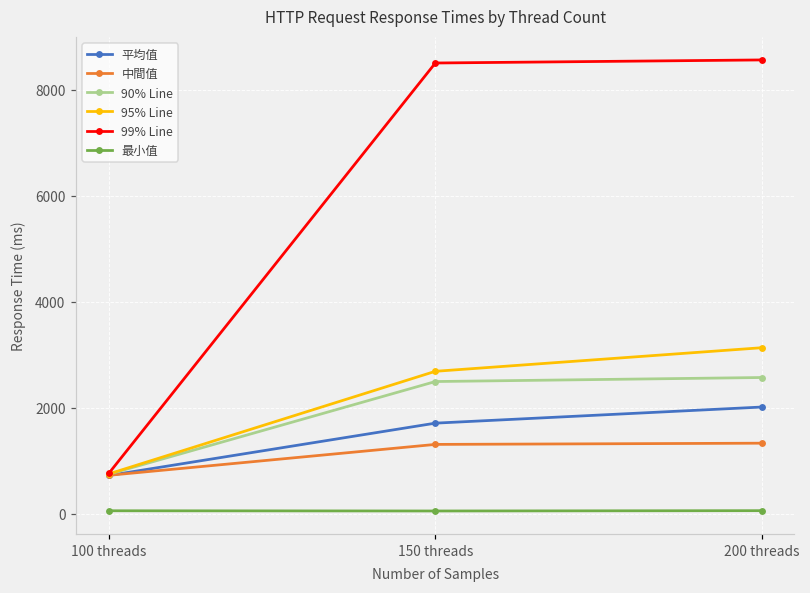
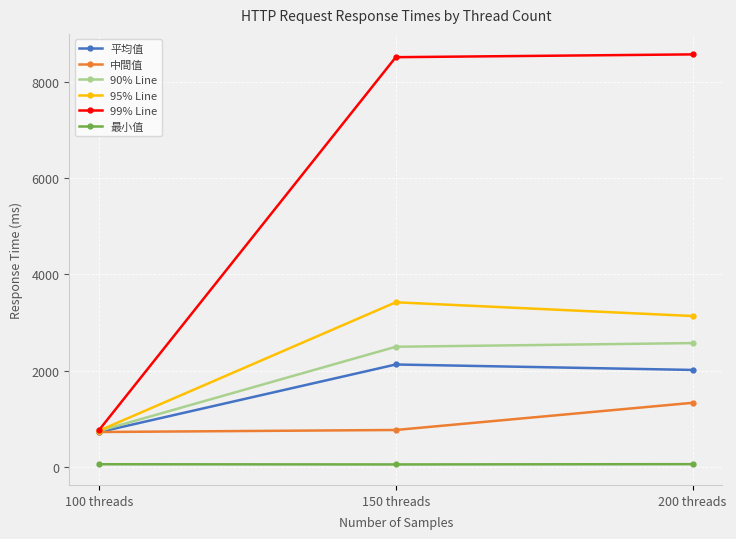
  {
    "平均值": {
-     "150 threads": 1700,
+     "150 threads": 2100,
      "200 threads": 2000
    },
    "中間值": {
-     "150 threads": 1300,
+     "150 threads": 800,
      "200 threads": 1300
    },
    "90% Line": {
      "150 threads": 2500,
      "200 threads": 2600
    },
    "95% Line": {
-     "150 threads": 2700,
+     "150 threads": 3400,
      "200 threads": 3100
    },
    "99% Line": {
      "150 threads": 8500,
      "200 threads": 8600
    },
    "最小值": {
      "100 threads": 100,
      "150 threads": 100,
      "200 threads": 100
    }
  }
